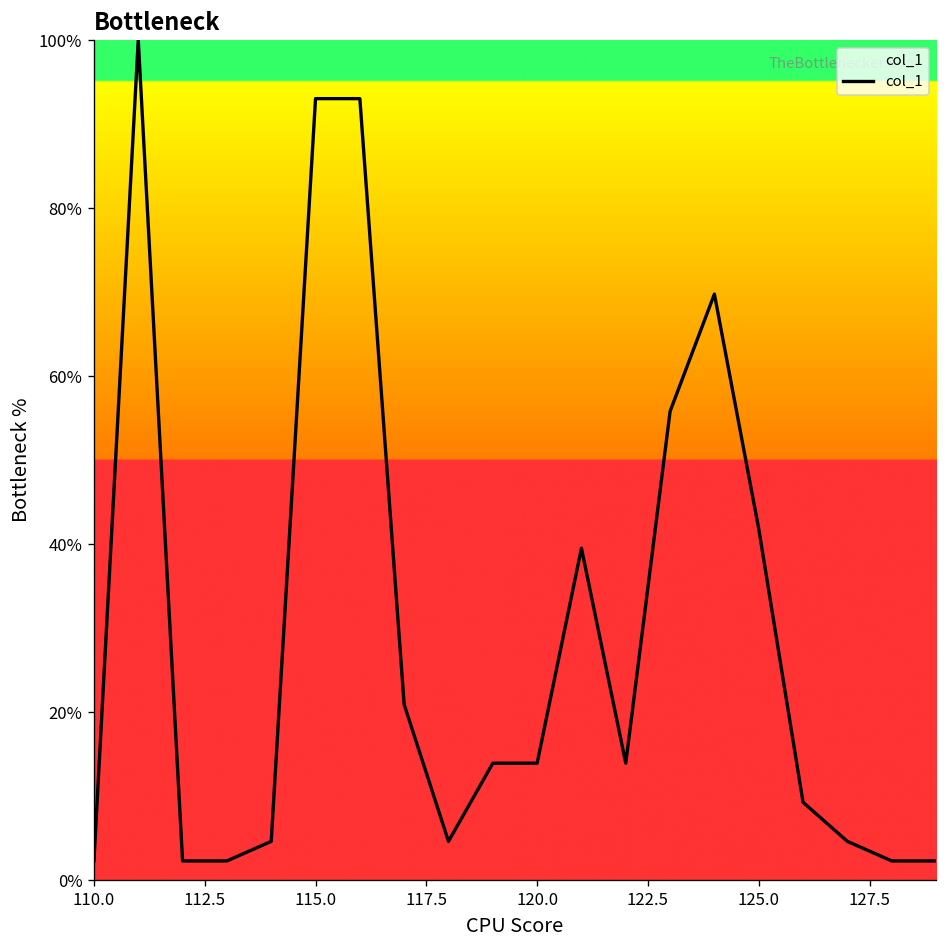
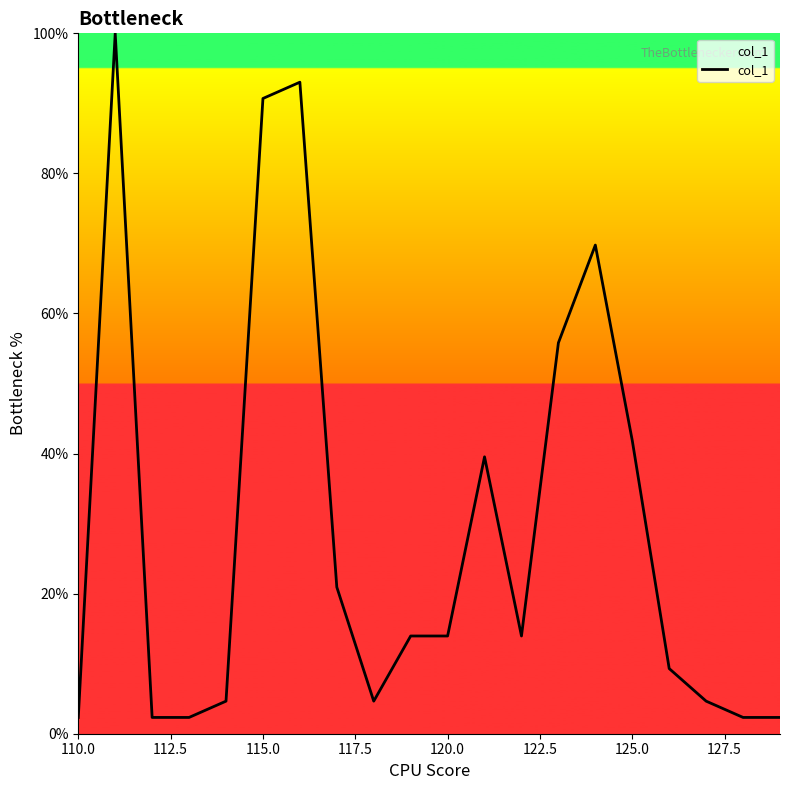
  {
    "110.0": "2%",
-   "115.0": "93%",
+   "115.0": "91%",
    "120.0": "14%",
    "125.0": "42%"
  }
